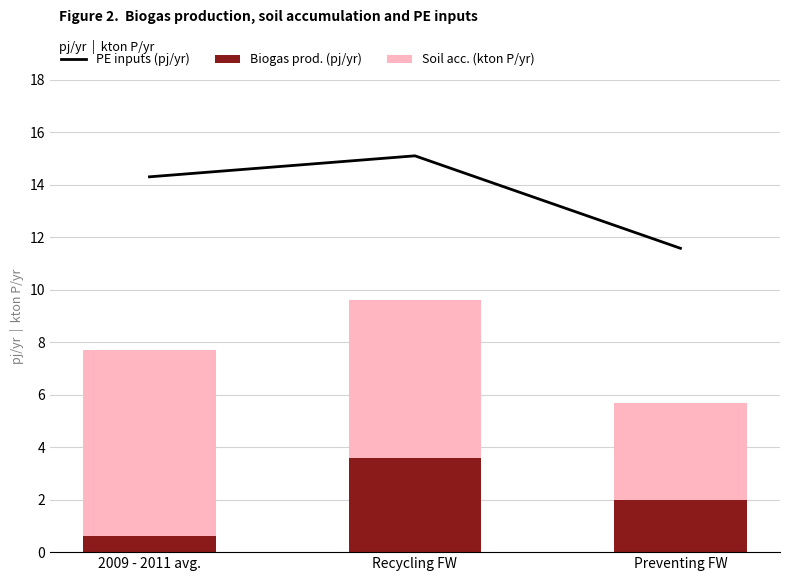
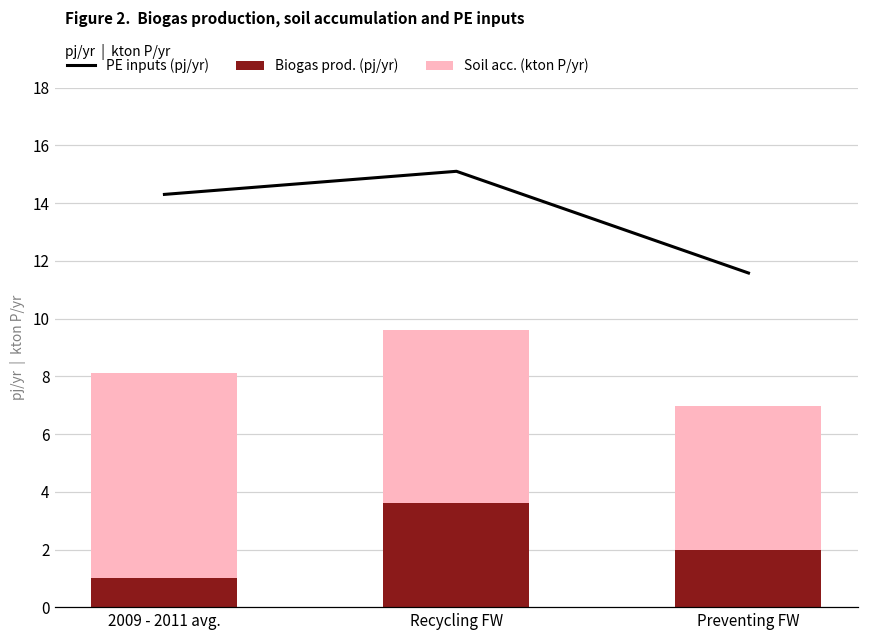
  {
    "Biogas prod. (pj/yr)": {
-     "2009 - 2011 avg.": 0.6,
+     "2009 - 2011 avg.": 1.0,
      "Recycling FW": 3.6,
      "Preventing FW": 2.0
    },
    "PE inputs (pj/yr)": {
      "2009 - 2011 avg.": 14.3,
      "Recycling FW": 15.1,
      "Preventing FW": 11.6
    },
    "Soil acc. (kton P/yr)": {
      "2009 - 2011 avg.": 7.1,
      "Recycling FW": 6.0,
-     "Preventing FW": 3.7
+     "Preventing FW": 5.0
    }
  }
